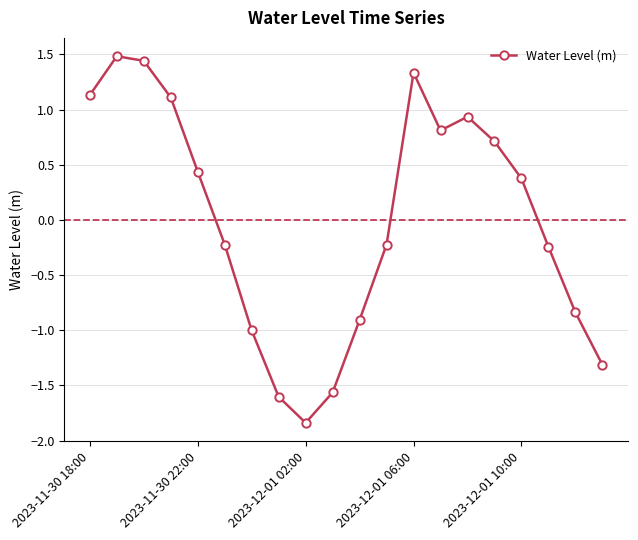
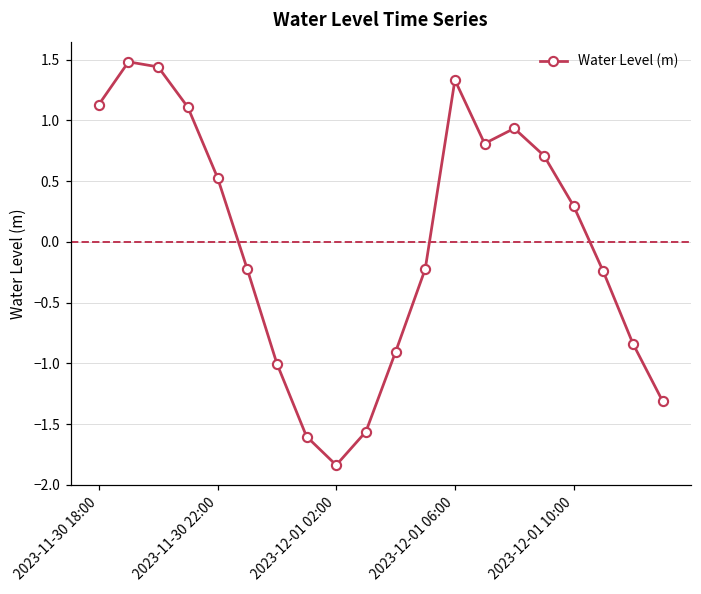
  {
    "2023-11-30 18:00": 1.13,
-   "2023-11-30 22:00": 0.44,
+   "2023-11-30 22:00": 0.53,
    "2023-12-01 02:00": -1.84,
    "2023-12-01 06:00": 1.33,
-   "2023-12-01 10:00": 0.38
+   "2023-12-01 10:00": 0.30
  }
